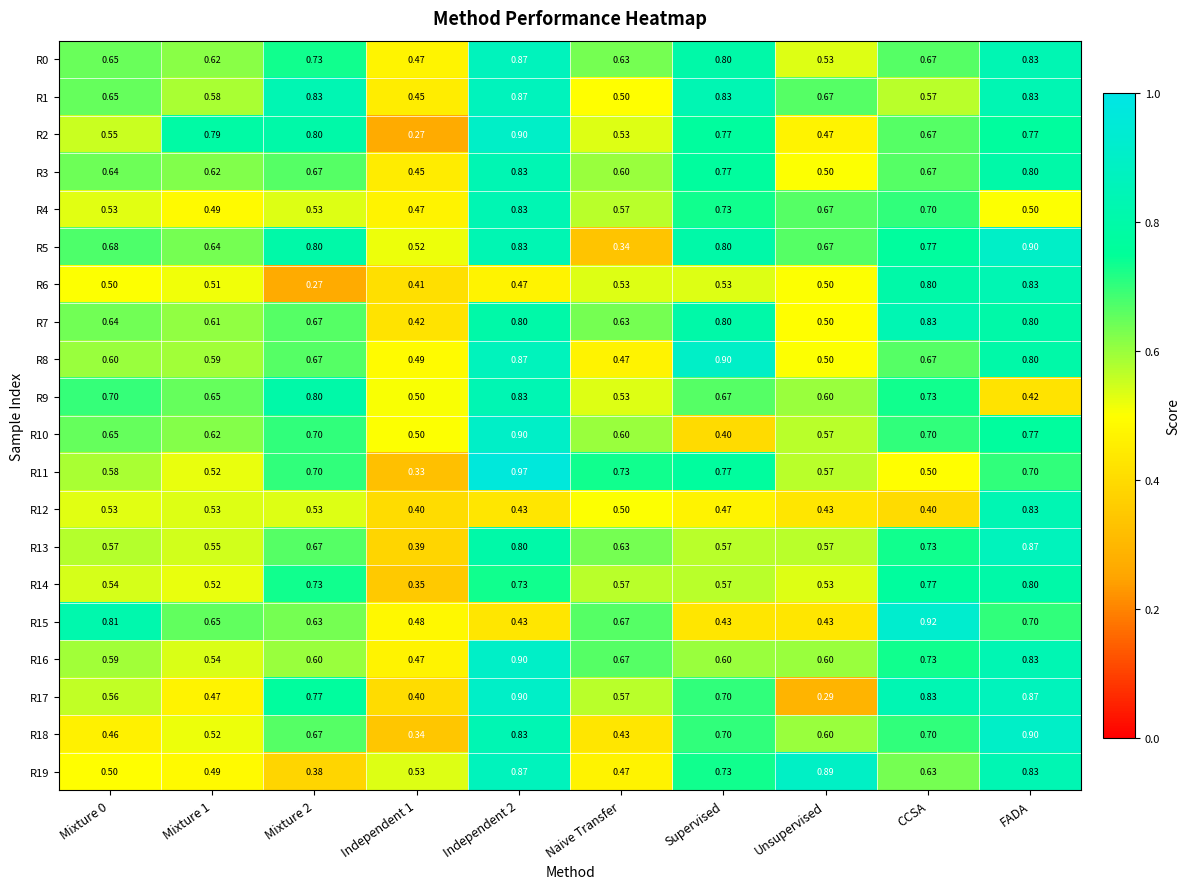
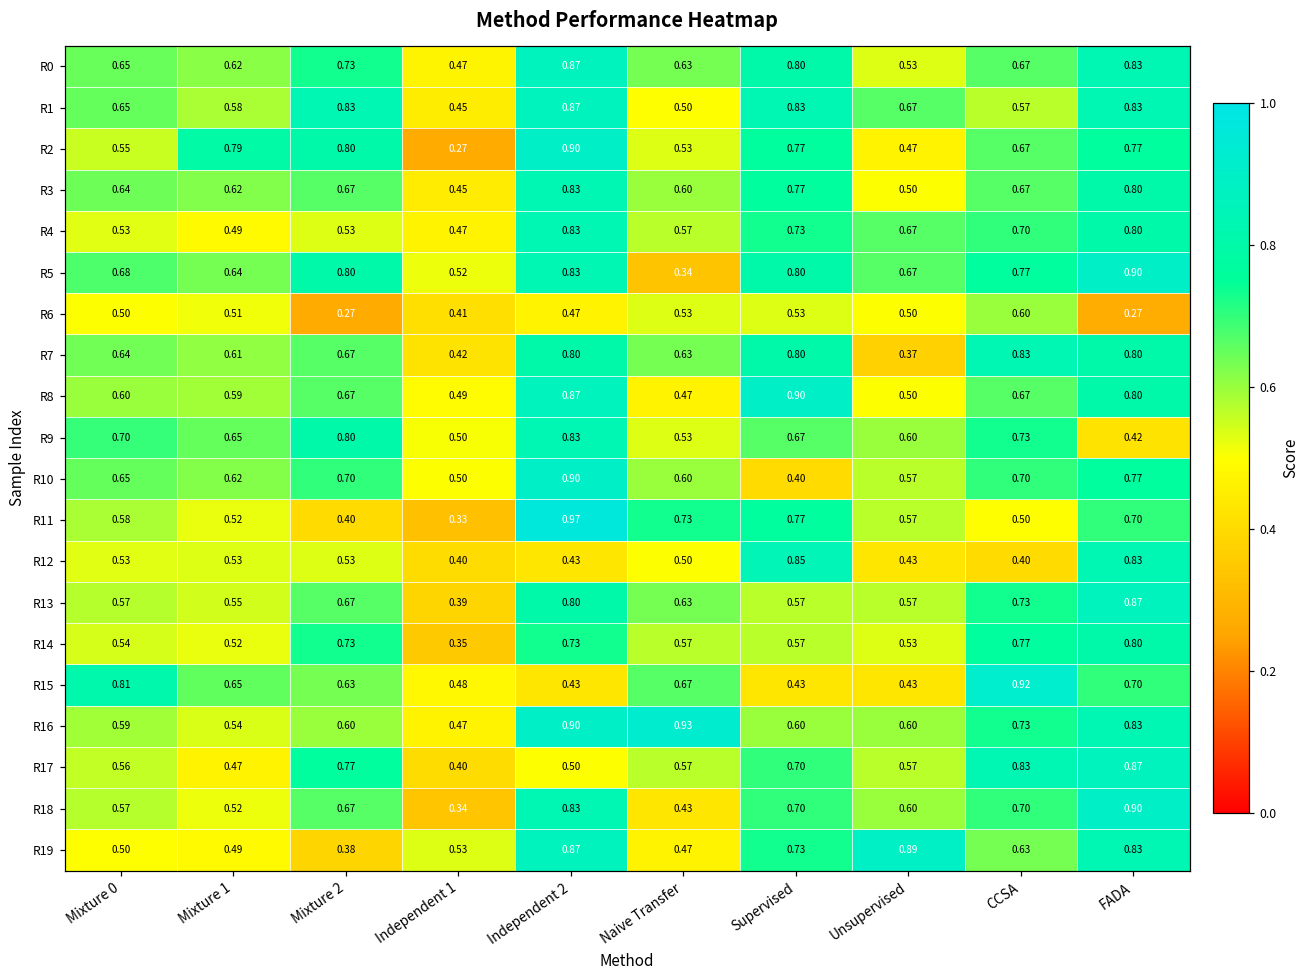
  {
    "R0": {
      "Mixture 0": 0.65,
      "Mixture 1": 0.62,
      "Mixture 2": 0.73,
      "Independent 1": 0.47,
      "Independent 2": 0.87,
      "Naive Transfer": 0.63,
      "Supervised": 0.80,
      "Unsupervised": 0.53,
      "CCSA": 0.67,
      "FADA": 0.83
    },
    "R1": {
      "Mixture 0": 0.65,
      "Mixture 1": 0.58,
      "Mixture 2": 0.83,
      "Independent 1": 0.45,
      "Independent 2": 0.87,
      "Naive Transfer": 0.50,
      "Supervised": 0.83,
      "Unsupervised": 0.67,
      "CCSA": 0.57,
      "FADA": 0.83
    },
    "R2": {
      "Mixture 0": 0.55,
      "Mixture 1": 0.79,
      "Mixture 2": 0.80,
      "Independent 1": 0.27,
      "Independent 2": 0.90,
      "Naive Transfer": 0.53,
      "Supervised": 0.77,
      "Unsupervised": 0.47,
      "CCSA": 0.67,
      "FADA": 0.77
    },
    "R3": {
      "Mixture 0": 0.64,
      "Mixture 1": 0.62,
      "Mixture 2": 0.67,
      "Independent 1": 0.45,
      "Independent 2": 0.83,
      "Naive Transfer": 0.60,
      "Supervised": 0.77,
      "Unsupervised": 0.50,
      "CCSA": 0.67,
      "FADA": 0.80
    },
    "R4": {
      "Mixture 0": 0.53,
      "Mixture 1": 0.49,
      "Mixture 2": 0.53,
      "Independent 1": 0.47,
      "Independent 2": 0.83,
      "Naive Transfer": 0.57,
      "Supervised": 0.73,
      "Unsupervised": 0.67,
      "CCSA": 0.70,
-     "FADA": 0.50
+     "FADA": 0.80
    },
    "R5": {
      "Mixture 0": 0.68,
      "Mixture 1": 0.64,
      "Mixture 2": 0.80,
      "Independent 1": 0.52,
      "Independent 2": 0.83,
      "Naive Transfer": 0.34,
      "Supervised": 0.80,
      "Unsupervised": 0.67,
      "CCSA": 0.77,
      "FADA": 0.90
    },
    "R6": {
      "Mixture 0": 0.50,
      "Mixture 1": 0.51,
      "Mixture 2": 0.27,
      "Independent 1": 0.41,
      "Independent 2": 0.47,
      "Naive Transfer": 0.53,
      "Supervised": 0.53,
      "Unsupervised": 0.50,
-     "CCSA": 0.80,
-     "FADA": 0.83
+     "CCSA": 0.60,
+     "FADA": 0.27
    },
    "R7": {
      "Mixture 0": 0.64,
      "Mixture 1": 0.61,
      "Mixture 2": 0.67,
      "Independent 1": 0.42,
      "Independent 2": 0.80,
      "Naive Transfer": 0.63,
      "Supervised": 0.80,
-     "Unsupervised": 0.50,
+     "Unsupervised": 0.37,
      "CCSA": 0.83,
      "FADA": 0.80
    },
    "R8": {
      "Mixture 0": 0.60,
      "Mixture 1": 0.59,
      "Mixture 2": 0.67,
      "Independent 1": 0.49,
      "Independent 2": 0.87,
      "Naive Transfer": 0.47,
      "Supervised": 0.90,
      "Unsupervised": 0.50,
      "CCSA": 0.67,
      "FADA": 0.80
    },
    "R9": {
      "Mixture 0": 0.70,
      "Mixture 1": 0.65,
      "Mixture 2": 0.80,
      "Independent 1": 0.50,
      "Independent 2": 0.83,
      "Naive Transfer": 0.53,
      "Supervised": 0.67,
      "Unsupervised": 0.60,
      "CCSA": 0.73,
      "FADA": 0.42
    },
    "R10": {
      "Mixture 0": 0.65,
      "Mixture 1": 0.62,
      "Mixture 2": 0.70,
      "Independent 1": 0.50,
      "Independent 2": 0.90,
      "Naive Transfer": 0.60,
      "Supervised": 0.40,
      "Unsupervised": 0.57,
      "CCSA": 0.70,
      "FADA": 0.77
    },
    "R11": {
      "Mixture 0": 0.58,
      "Mixture 1": 0.52,
-     "Mixture 2": 0.70,
+     "Mixture 2": 0.40,
      "Independent 1": 0.33,
      "Independent 2": 0.97,
      "Naive Transfer": 0.73,
      "Supervised": 0.77,
      "Unsupervised": 0.57,
      "CCSA": 0.50,
      "FADA": 0.70
    },
    "R12": {
      "Mixture 0": 0.53,
      "Mixture 1": 0.53,
      "Mixture 2": 0.53,
      "Independent 1": 0.40,
      "Independent 2": 0.43,
      "Naive Transfer": 0.50,
-     "Supervised": 0.47,
+     "Supervised": 0.85,
      "Unsupervised": 0.43,
      "CCSA": 0.40,
      "FADA": 0.83
    },
    "R13": {
      "Mixture 0": 0.57,
      "Mixture 1": 0.55,
      "Mixture 2": 0.67,
      "Independent 1": 0.39,
      "Independent 2": 0.80,
      "Naive Transfer": 0.63,
      "Supervised": 0.57,
      "Unsupervised": 0.57,
      "CCSA": 0.73,
      "FADA": 0.87
    },
    "R14": {
      "Mixture 0": 0.54,
      "Mixture 1": 0.52,
      "Mixture 2": 0.73,
      "Independent 1": 0.35,
      "Independent 2": 0.73,
      "Naive Transfer": 0.57,
      "Supervised": 0.57,
      "Unsupervised": 0.53,
      "CCSA": 0.77,
      "FADA": 0.80
    },
    "R15": {
      "Mixture 0": 0.81,
      "Mixture 1": 0.65,
      "Mixture 2": 0.63,
      "Independent 1": 0.48,
      "Independent 2": 0.43,
      "Naive Transfer": 0.67,
      "Supervised": 0.43,
      "Unsupervised": 0.43,
      "CCSA": 0.92,
      "FADA": 0.70
    },
    "R16": {
      "Mixture 0": 0.59,
      "Mixture 1": 0.54,
      "Mixture 2": 0.60,
      "Independent 1": 0.47,
      "Independent 2": 0.90,
-     "Naive Transfer": 0.67,
+     "Naive Transfer": 0.93,
      "Supervised": 0.60,
      "Unsupervised": 0.60,
      "CCSA": 0.73,
      "FADA": 0.83
    },
    "R17": {
      "Mixture 0": 0.56,
      "Mixture 1": 0.47,
      "Mixture 2": 0.77,
      "Independent 1": 0.40,
-     "Independent 2": 0.90,
+     "Independent 2": 0.50,
      "Naive Transfer": 0.57,
      "Supervised": 0.70,
-     "Unsupervised": 0.29,
+     "Unsupervised": 0.57,
      "CCSA": 0.83,
      "FADA": 0.87
    },
    "R18": {
-     "Mixture 0": 0.46,
+     "Mixture 0": 0.57,
      "Mixture 1": 0.52,
      "Mixture 2": 0.67,
      "Independent 1": 0.34,
      "Independent 2": 0.83,
      "Naive Transfer": 0.43,
      "Supervised": 0.70,
      "Unsupervised": 0.60,
      "CCSA": 0.70,
      "FADA": 0.90
    },
    "R19": {
      "Mixture 0": 0.50,
      "Mixture 1": 0.49,
      "Mixture 2": 0.38,
      "Independent 1": 0.53,
      "Independent 2": 0.87,
      "Naive Transfer": 0.47,
      "Supervised": 0.73,
      "Unsupervised": 0.89,
      "CCSA": 0.63,
      "FADA": 0.83
    }
  }
